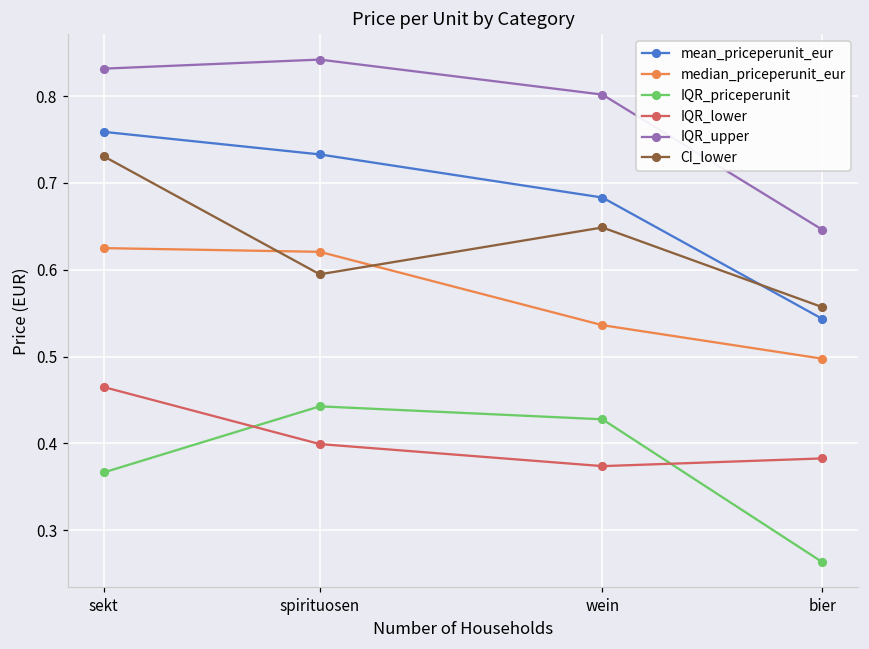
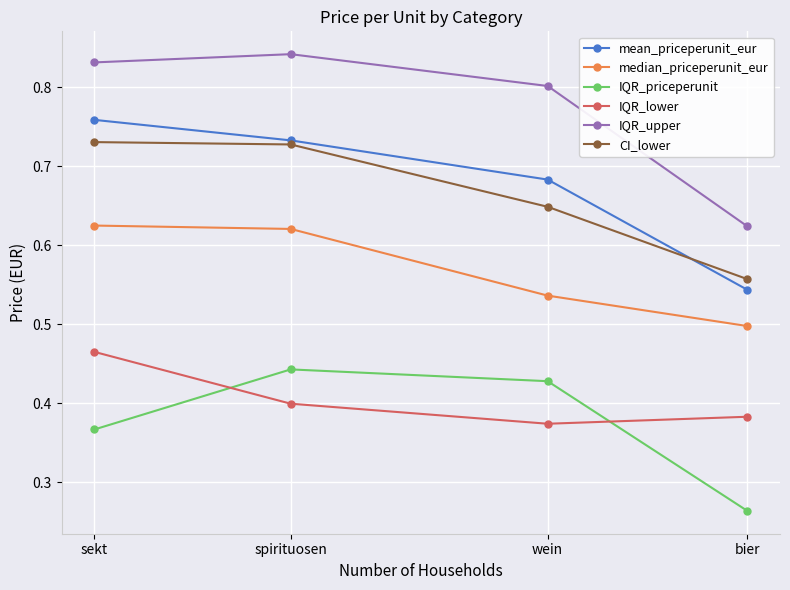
  {
    "mean_priceperunit_eur": {
      "sekt": 0.76,
      "spirituosen": 0.73,
      "wein": 0.68,
      "bier": 0.54
    },
    "IQR_priceperunit": {
      "sekt": 0.37,
      "spirituosen": 0.44,
      "wein": 0.43,
      "bier": 0.26
    },
    "IQR_upper": {
      "sekt": 0.83,
      "spirituosen": 0.84,
      "wein": 0.80,
-     "bier": 0.65
+     "bier": 0.62
    },
    "CI_lower": {
      "sekt": 0.73,
-     "spirituosen": 0.59,
+     "spirituosen": 0.73,
      "wein": 0.65,
      "bier": 0.56
    }
  }
